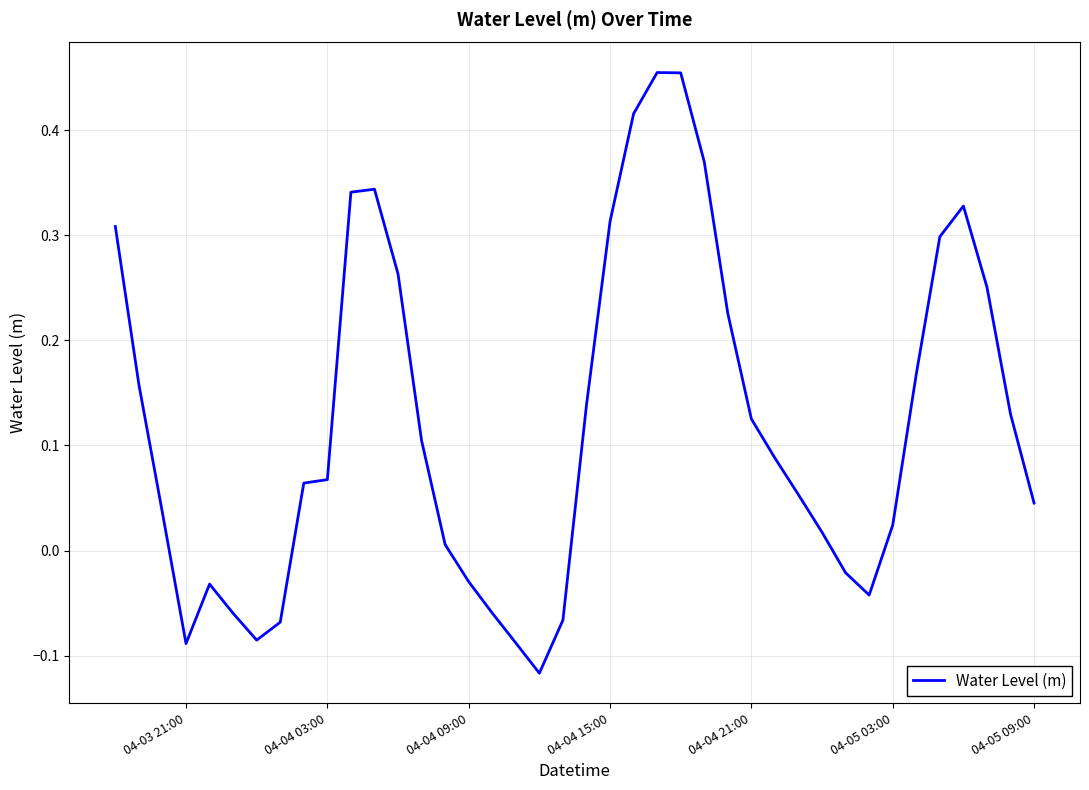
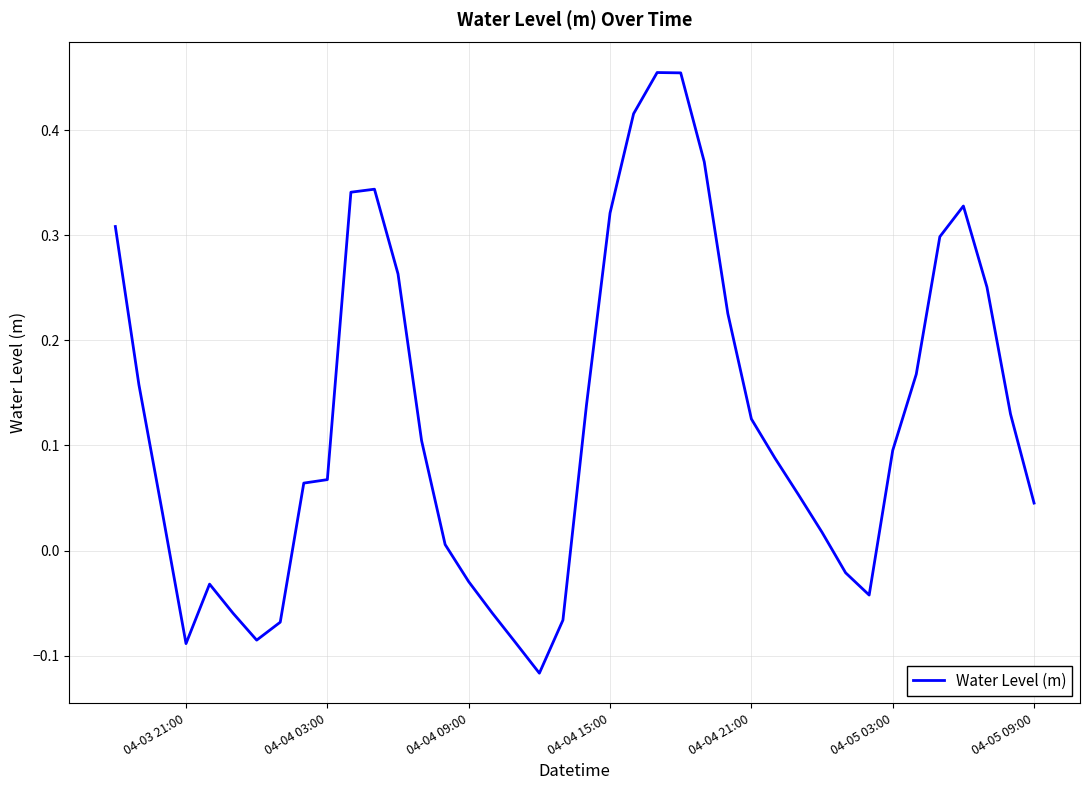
  {
    "04-03 21:00": -0.089,
    "04-04 03:00": 0.067,
    "04-04 09:00": -0.030,
-   "04-04 15:00": 0.313,
+   "04-04 15:00": 0.321,
    "04-04 21:00": 0.125,
-   "04-05 03:00": 0.024,
+   "04-05 03:00": 0.095,
    "04-05 09:00": 0.045
  }
